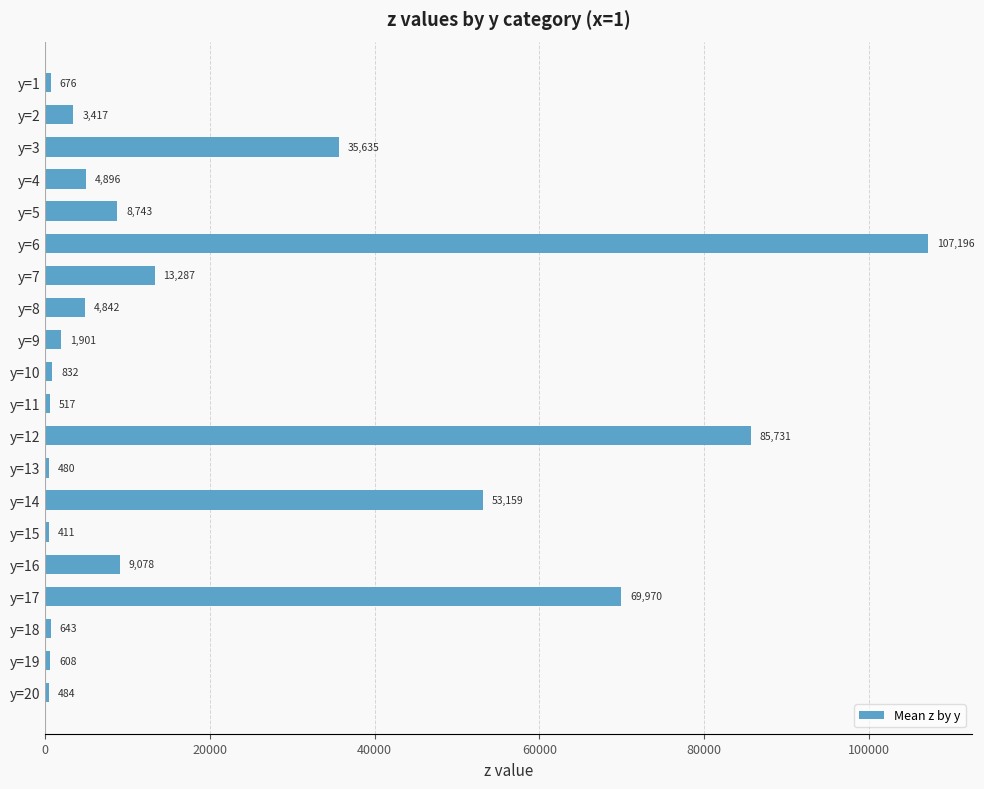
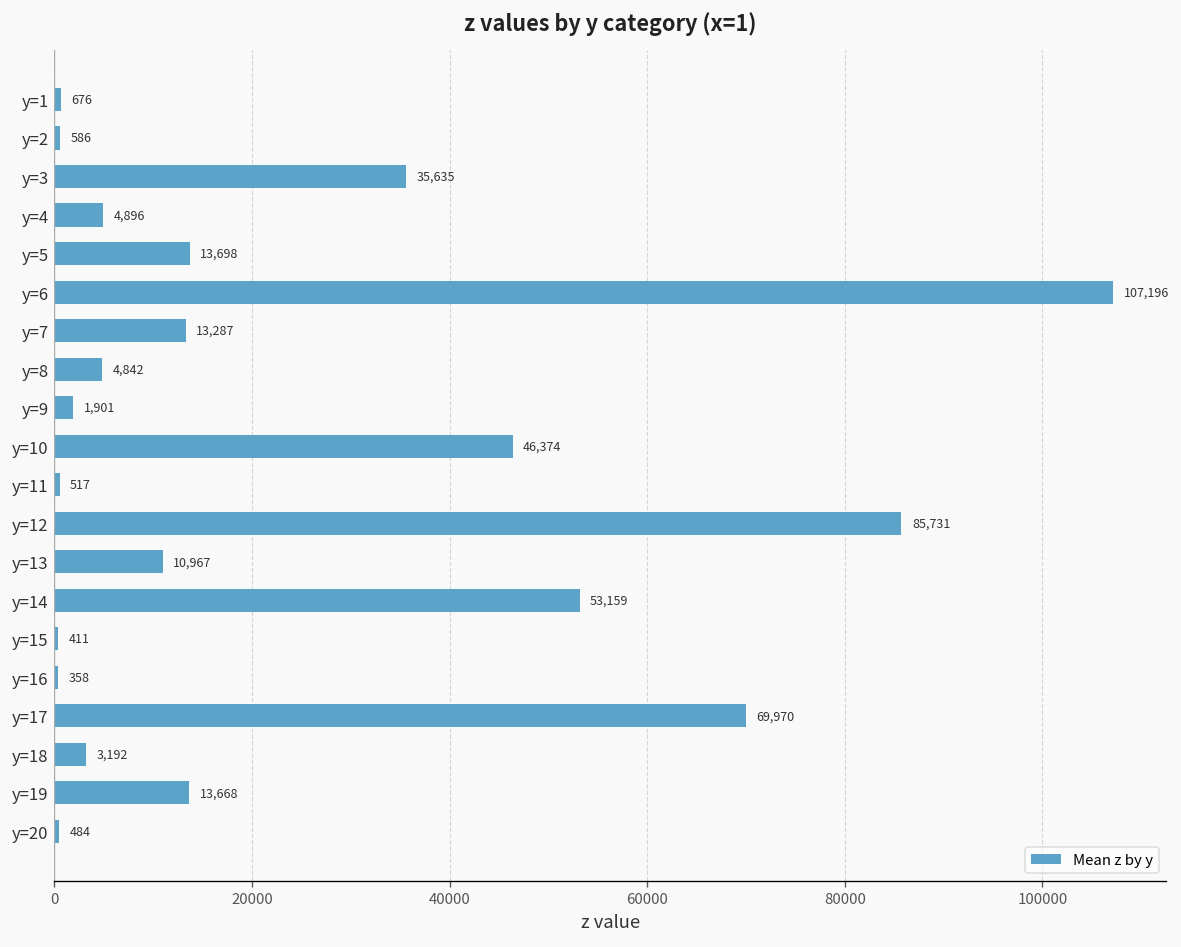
  {
    "y=1": "676",
-   "y=2": "3,417",
+   "y=2": "586",
    "y=3": "35,635",
    "y=4": "4,896",
-   "y=5": "8,743",
+   "y=5": "13,698",
    "y=6": "107,196",
    "y=7": "13,287",
    "y=8": "4,842",
    "y=9": "1,901",
-   "y=10": "832",
+   "y=10": "46,374",
    "y=11": "517",
    "y=12": "85,731",
-   "y=13": "480",
+   "y=13": "10,967",
    "y=14": "53,159",
    "y=15": "411",
-   "y=16": "9,078",
+   "y=16": "358",
    "y=17": "69,970",
-   "y=18": "643",
-   "y=19": "608",
+   "y=18": "3,192",
+   "y=19": "13,668",
    "y=20": "484"
  }
